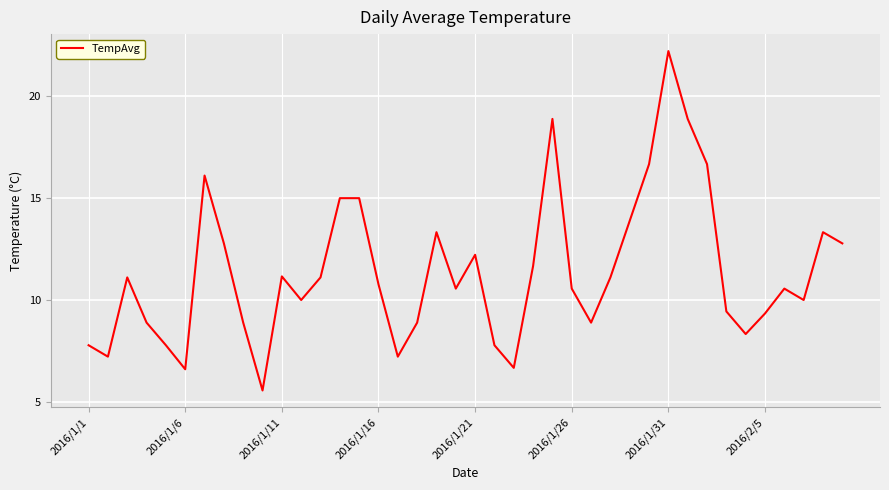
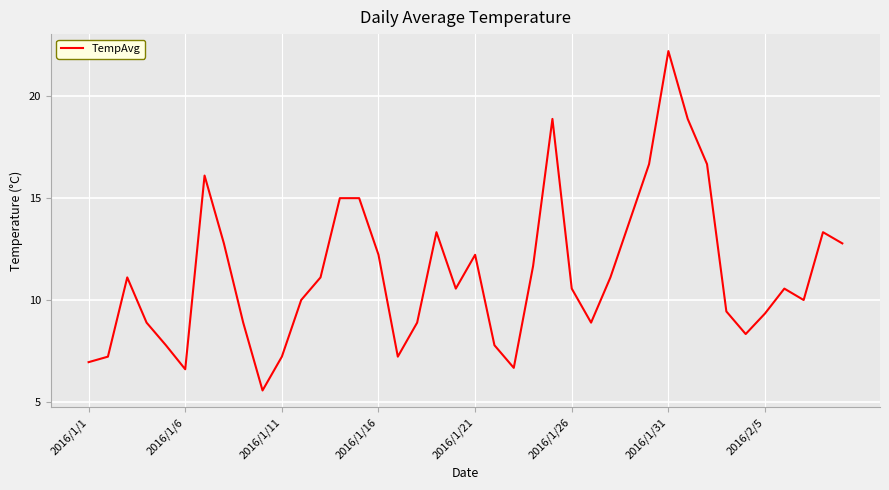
  {
-   "2016/1/1": 7.8,
+   "2016/1/1": 7.0,
    "2016/1/6": 6.6,
-   "2016/1/11": 11.2,
-   "2016/1/16": 10.8,
+   "2016/1/11": 7.2,
+   "2016/1/16": 12.2,
    "2016/1/21": 12.2,
    "2016/1/26": 10.6,
    "2016/1/31": 22.2,
    "2016/2/5": 9.3
  }
